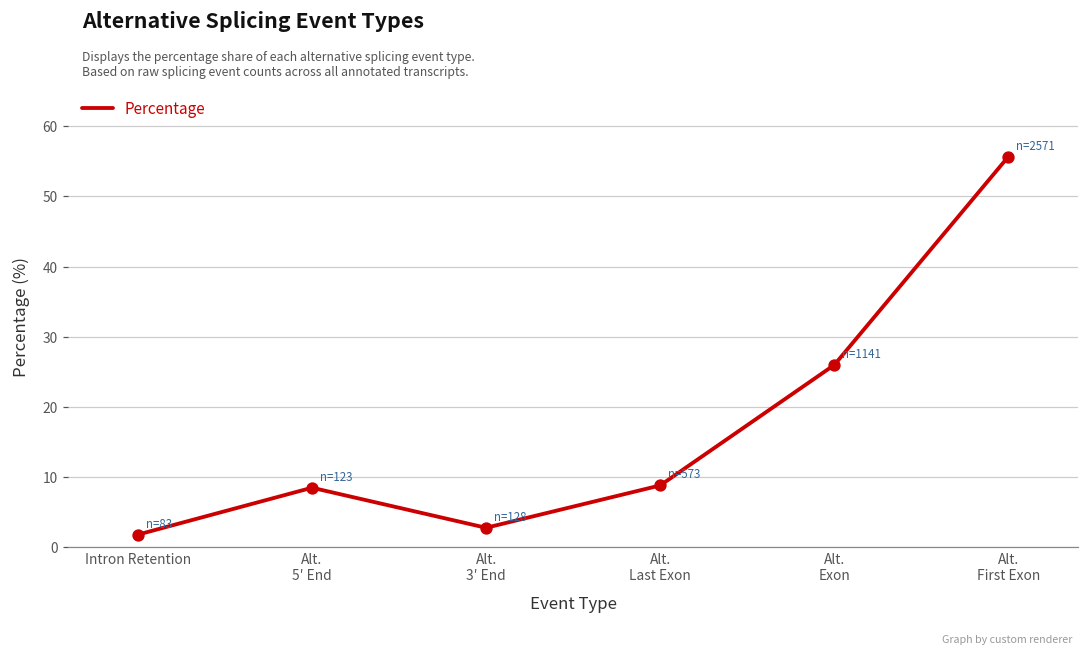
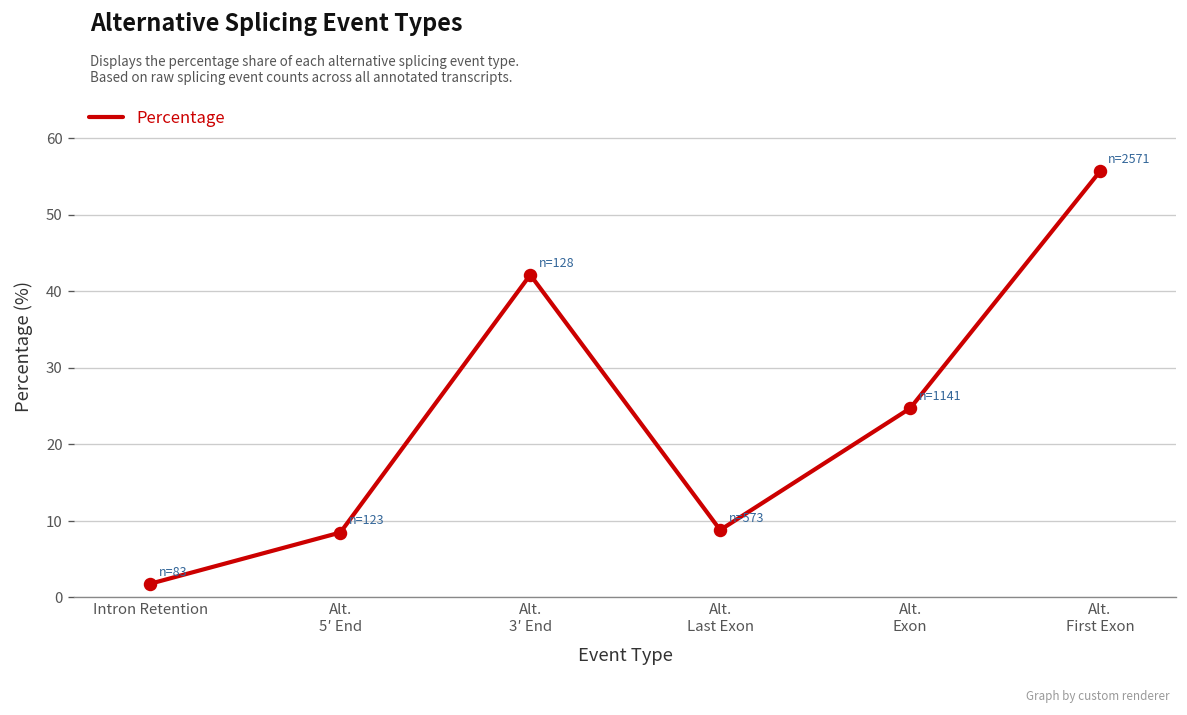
  {
-   "Alt. 3′ End": 3,
-   "Alt. Exon": 26
+   "Alt. 3′ End": 42,
+   "Alt. Exon": 25
  }
